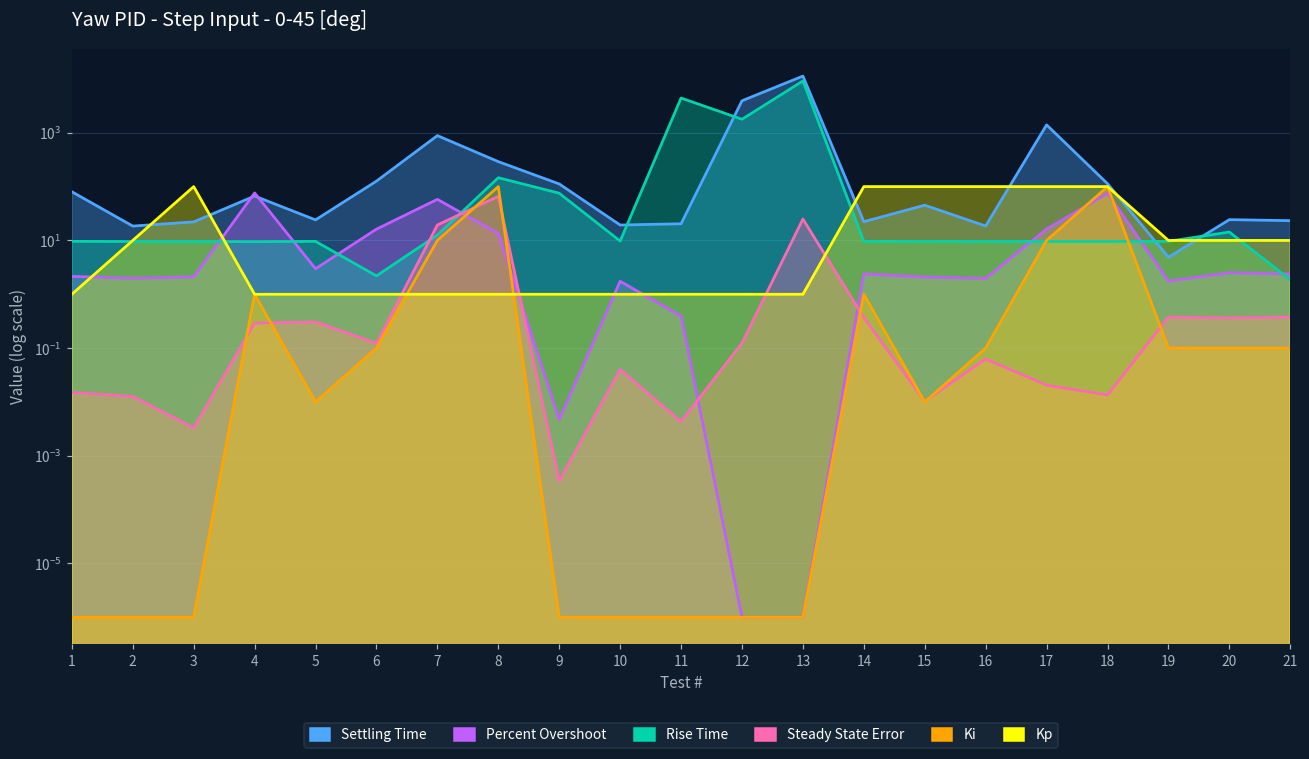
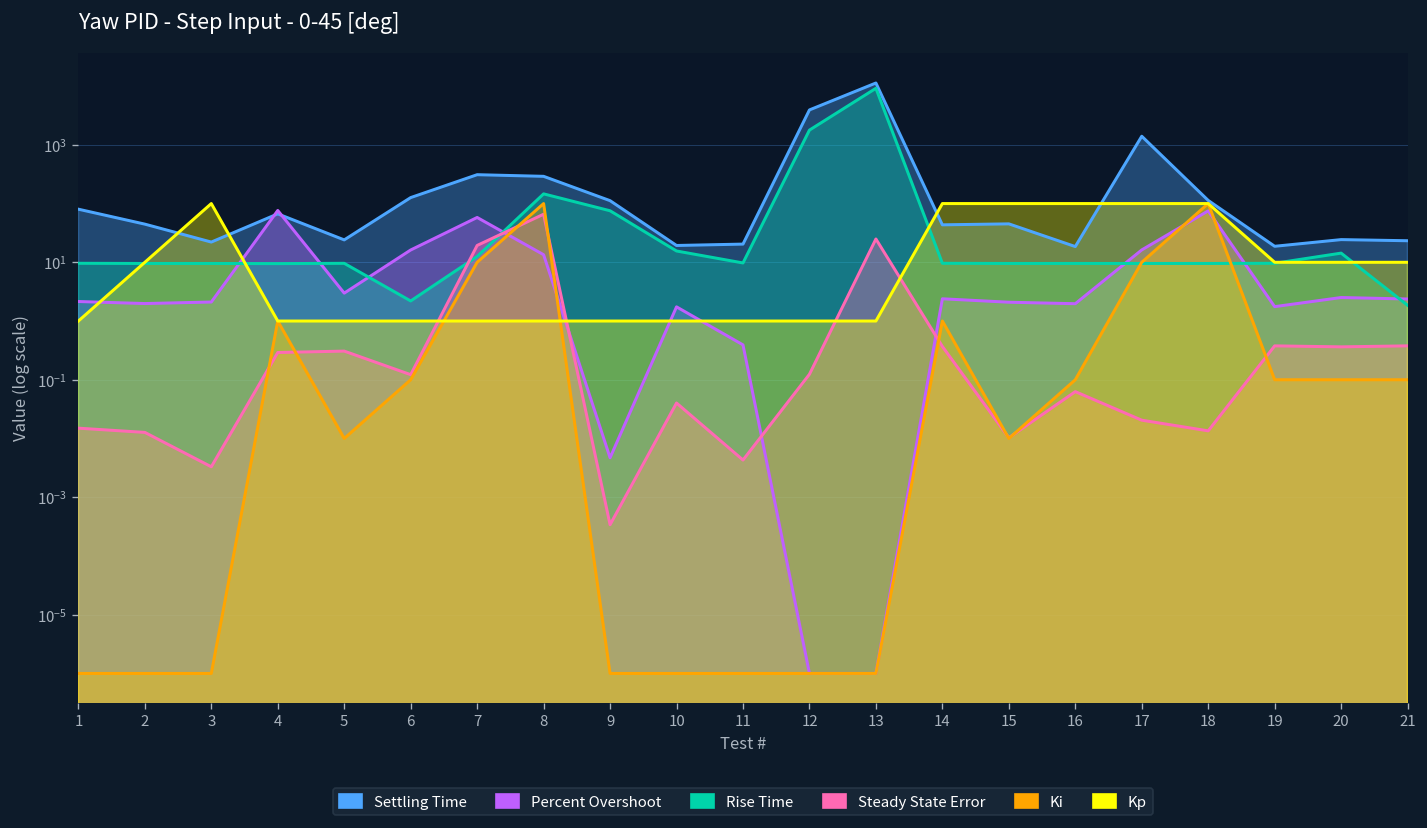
  {
    "Settling Time": {
      "1": 80,
-     "2": 18,
+     "2": 40,
      "3": 20,
      "4": 70,
      "5": 20,
      "6": 130,
-     "7": 900,
+     "7": 300,
      "8": 300,
      "9": 110,
      "10": 19,
      "11": 20,
      "12": 4000,
      "13": 11000,
-     "14": 20,
+     "14": 40,
      "15": 50,
      "16": 19,
      "17": 1400,
      "18": 110,
-     "19": 5,
+     "19": 19,
      "20": 20,
      "21": 20
    },
    "Rise Time": {
      "1": 10,
      "3": 10,
      "4": 9,
      "5": 10,
      "6": 2,
      "7": 13,
      "8": 150,
      "9": 80,
-     "10": 10,
-     "11": 4000,
+     "10": 16,
+     "11": 10,
      "12": 1800,
      "13": 9000,
      "14": 10,
      "15": 10,
      "16": 10,
      "18": 10,
      "20": 14,
      "21": 2
    }
  }
